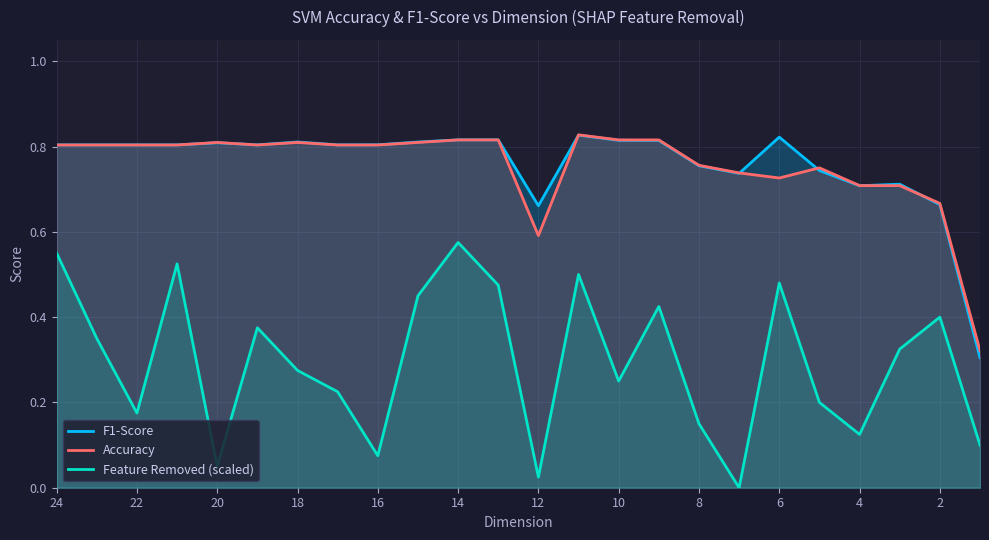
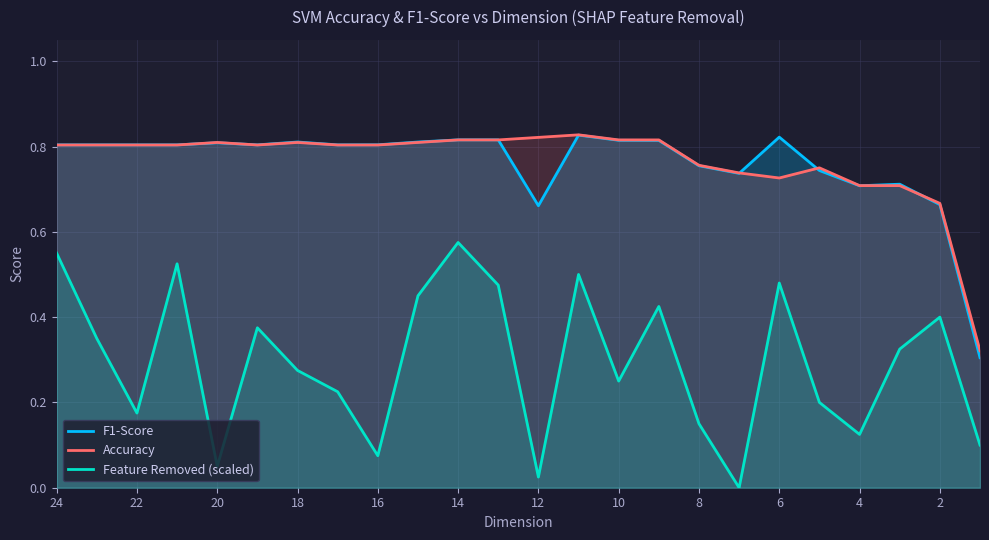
  {
    "F1-Score": {
      "12": 0.66,
      "6": 0.82
    },
    "Accuracy": {
-     "12": 0.59,
+     "12": 0.82,
      "6": 0.73
    },
    "Feature Removed (scaled)": {
      "24": 0.55,
      "22": 0.18,
      "18": 0.27,
      "16": 0.08,
      "14": 0.57,
      "12": 0.03,
      "10": 0.25,
      "8": 0.15,
      "6": 0.48,
      "4": 0.12,
      "2": 0.40
    }
  }
